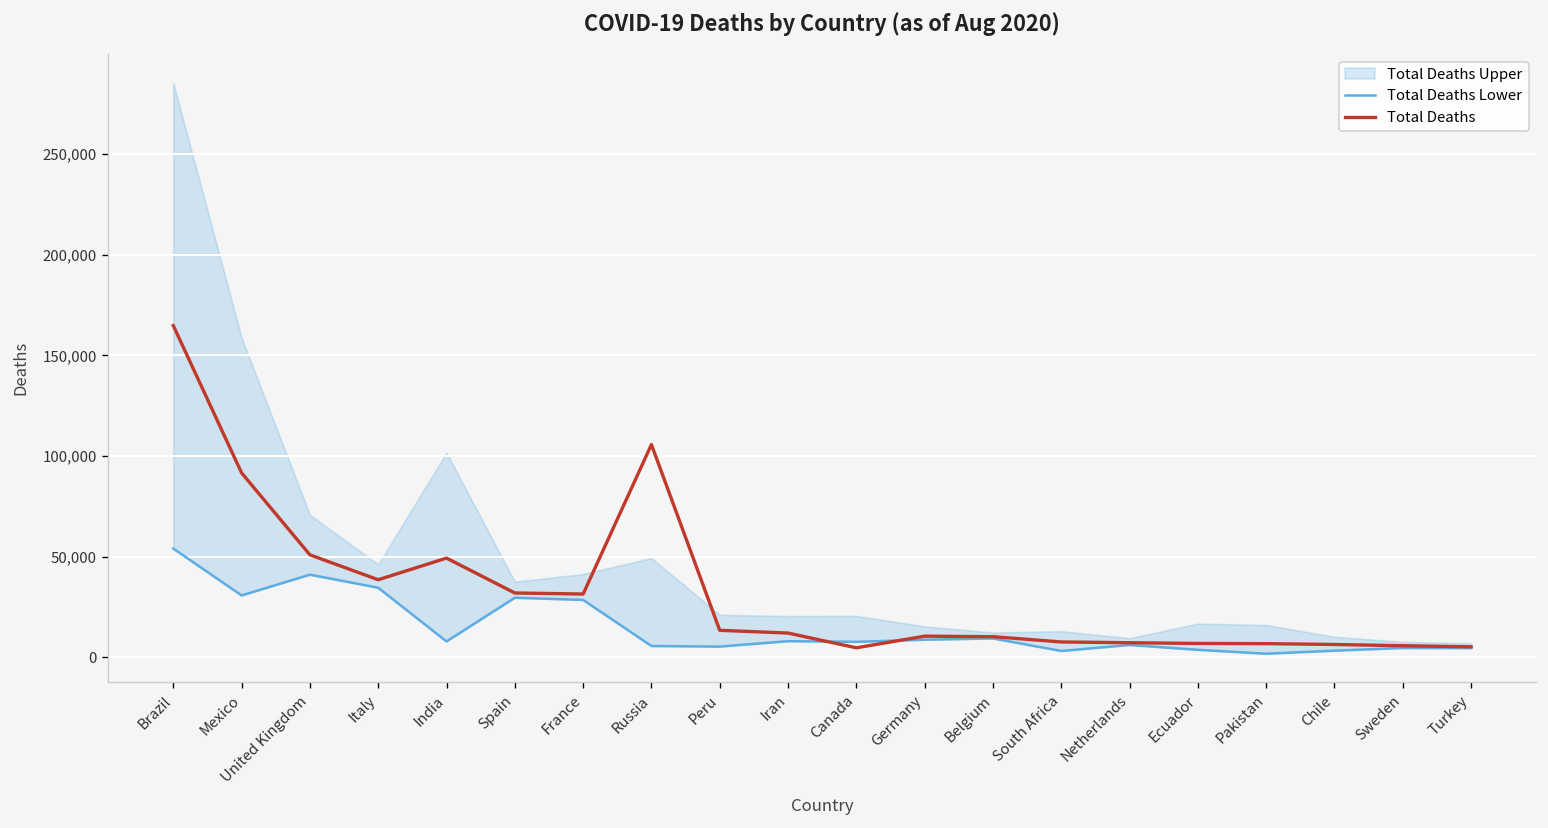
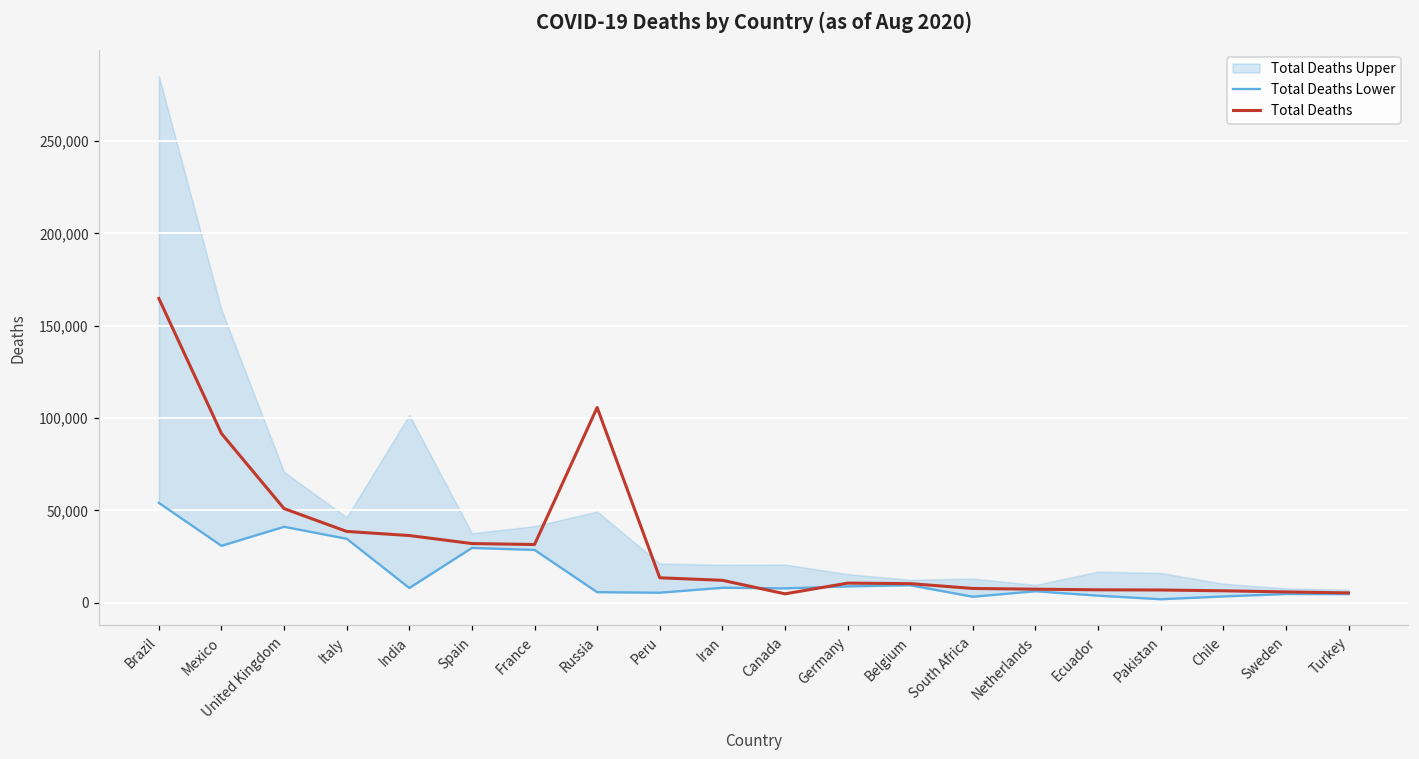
  {
    "Total Deaths": {
      "Brazil": "165,000",
      "Mexico": "92,000",
      "United Kingdom": "51,000",
      "Italy": "39,000",
-     "India": "49,000",
+     "India": "36,000",
      "Spain": "32,000",
      "France": "32,000",
      "Russia": "106,000",
      "Peru": "13,000",
      "Iran": "12,000",
      "Canada": "5,000",
      "Germany": "11,000",
      "South Africa": "8,000",
      "Ecuador": "7,000",
      "Pakistan": "7,000",
      "Chile": "6,000"
    }
  }
